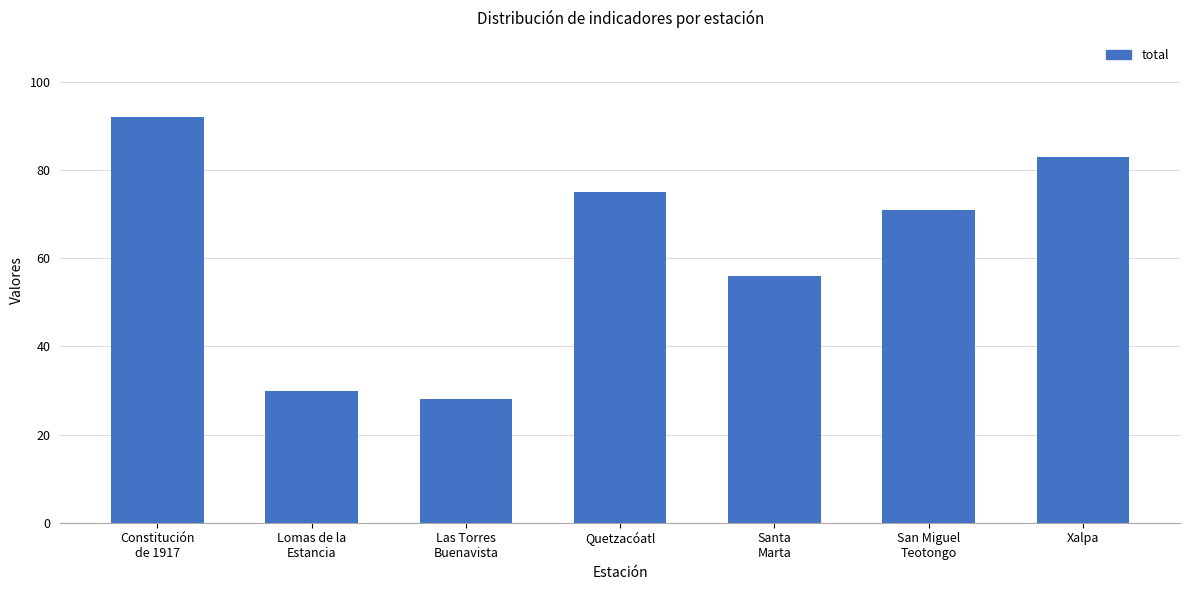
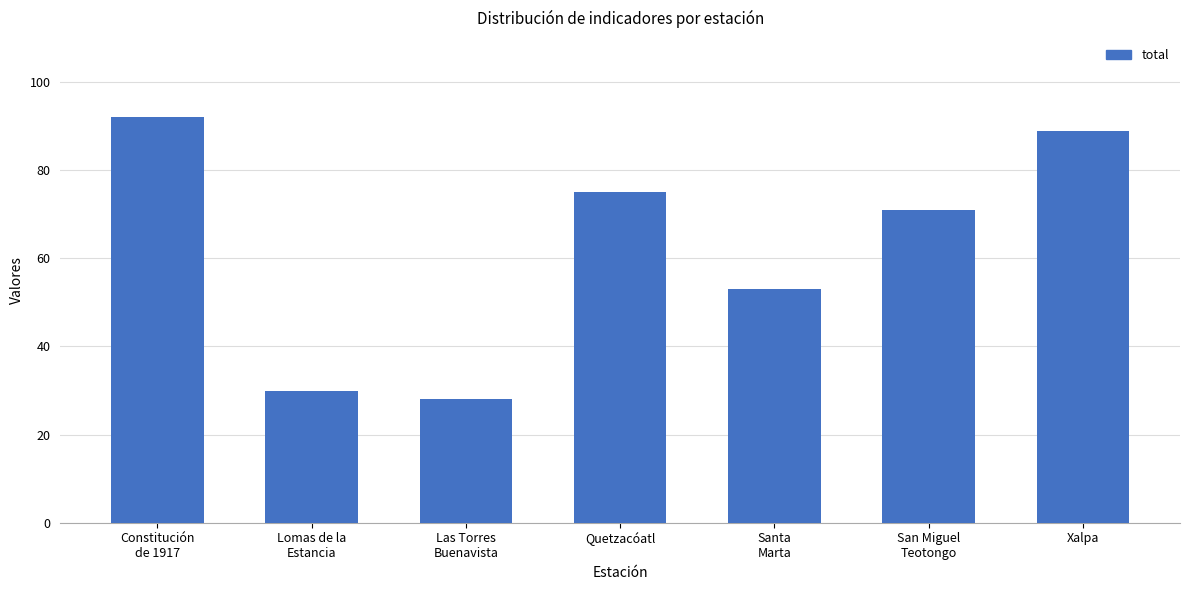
  {
    "Constitución de 1917": 92,
    "Lomas de la Estancia": 30,
    "Las Torres Buenavista": 28,
    "Quetzacóatl": 75,
-   "Santa Marta": 56,
+   "Santa Marta": 53,
    "San Miguel Teotongo": 71,
-   "Xalpa": 83
+   "Xalpa": 89
  }
